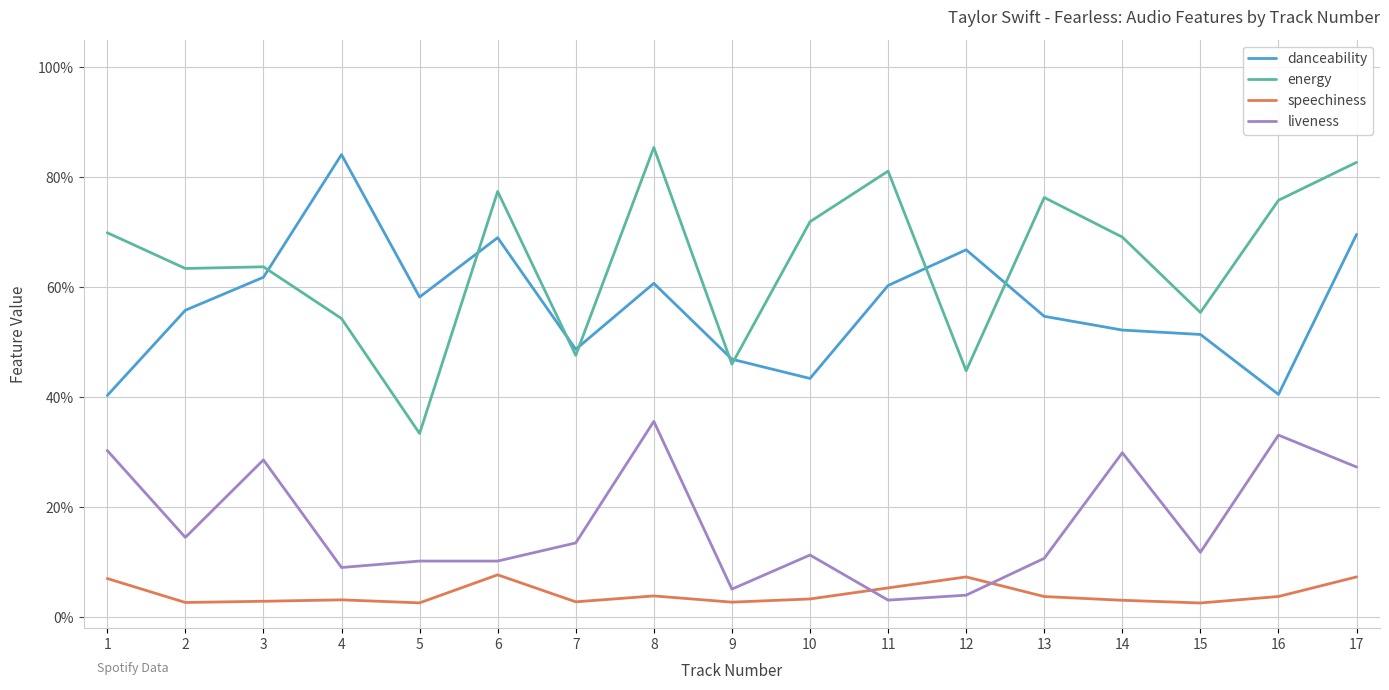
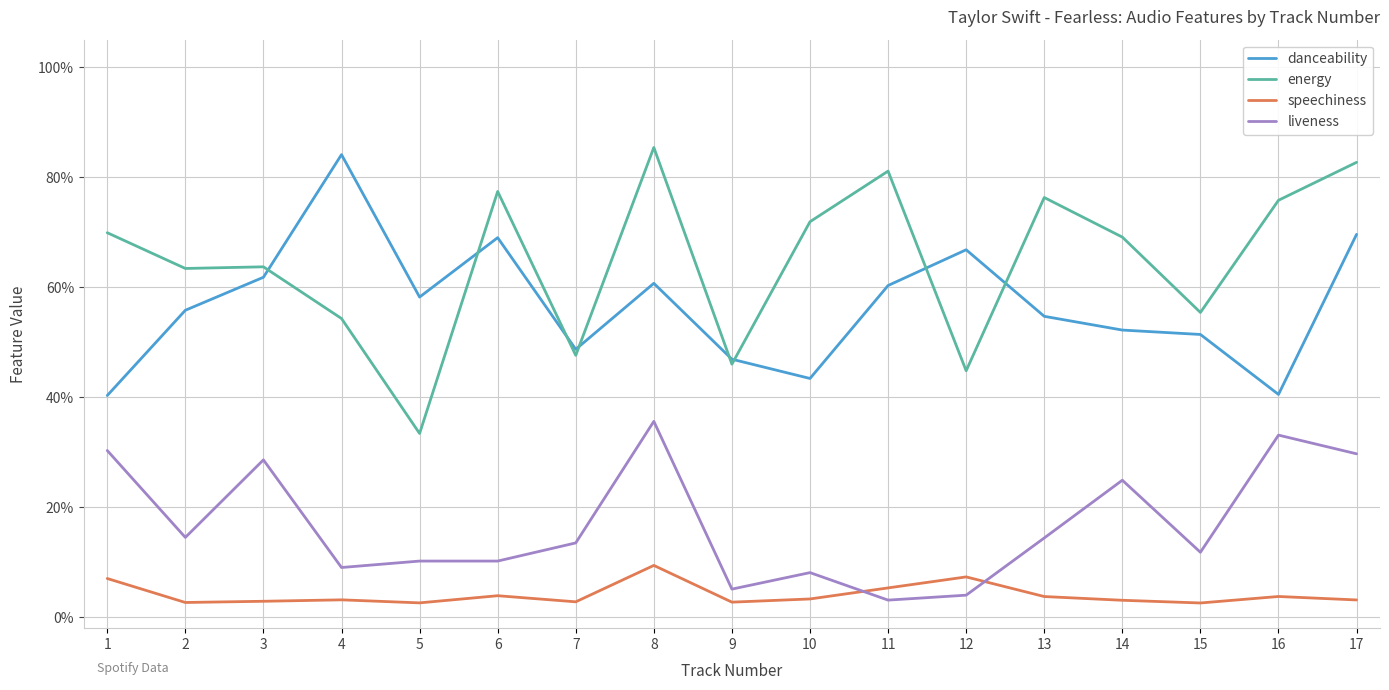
  {
    "speechiness": {
      "1": "7%",
      "2": "3%",
      "3": "3%",
      "4": "3%",
      "5": "3%",
-     "6": "8%",
+     "6": "4%",
      "7": "3%",
-     "8": "4%",
+     "8": "9%",
      "9": "3%",
      "10": "3%",
      "11": "5%",
      "12": "7%",
      "13": "4%",
      "14": "3%",
      "15": "3%",
      "16": "4%",
-     "17": "7%"
+     "17": "3%"
    },
    "liveness": {
      "1": "30%",
      "2": "14%",
      "3": "29%",
      "4": "9%",
      "5": "10%",
      "6": "10%",
      "7": "14%",
      "8": "36%",
      "9": "5%",
-     "10": "11%",
+     "10": "8%",
      "11": "3%",
      "12": "4%",
-     "13": "11%",
-     "14": "30%",
+     "13": "14%",
+     "14": "25%",
      "15": "12%",
      "16": "33%",
-     "17": "27%"
+     "17": "30%"
    }
  }
